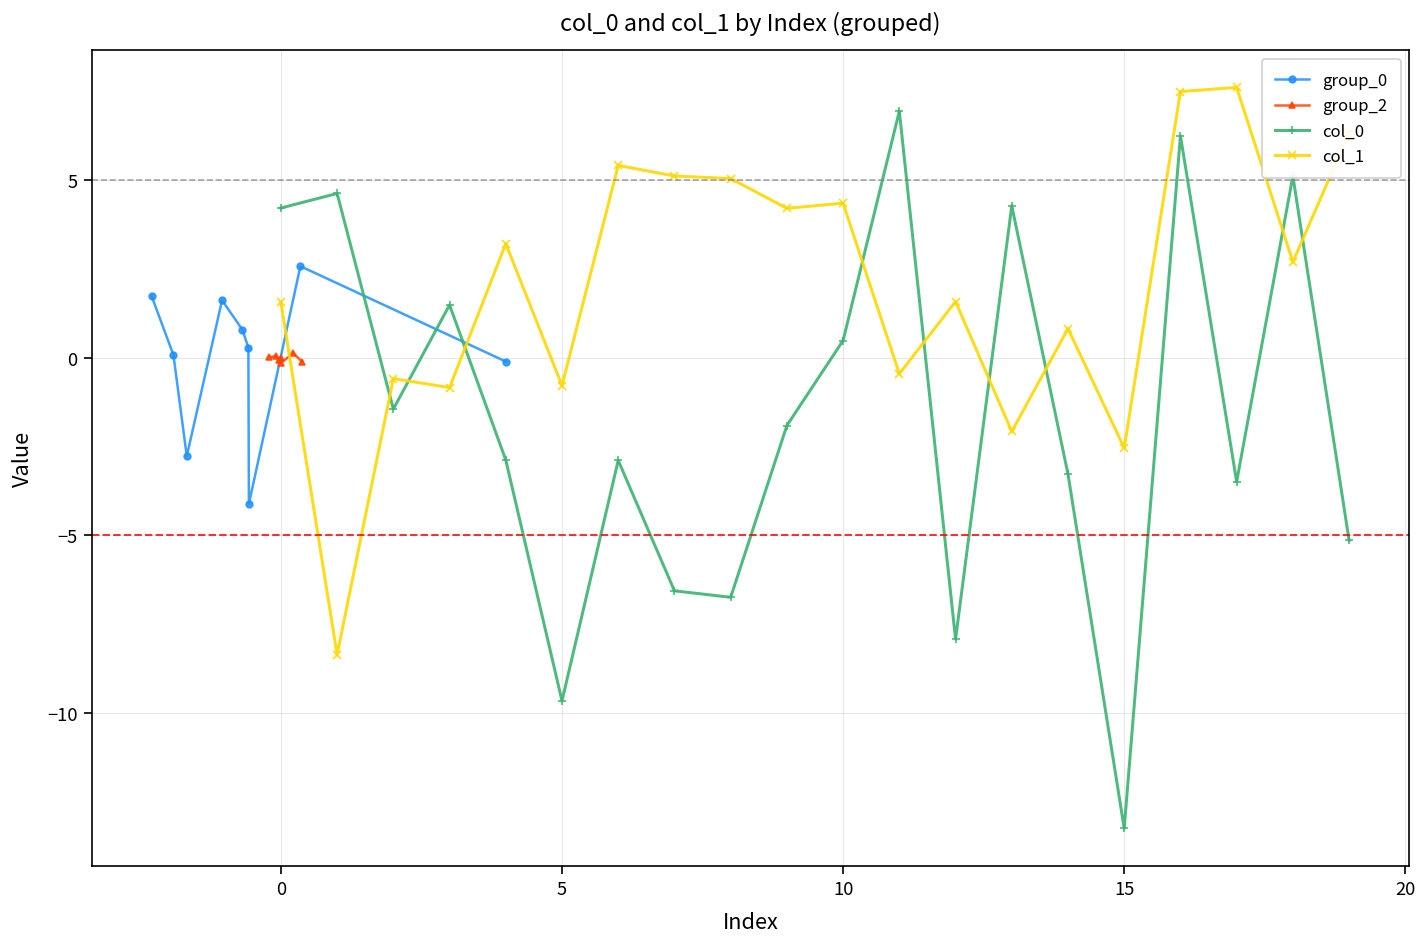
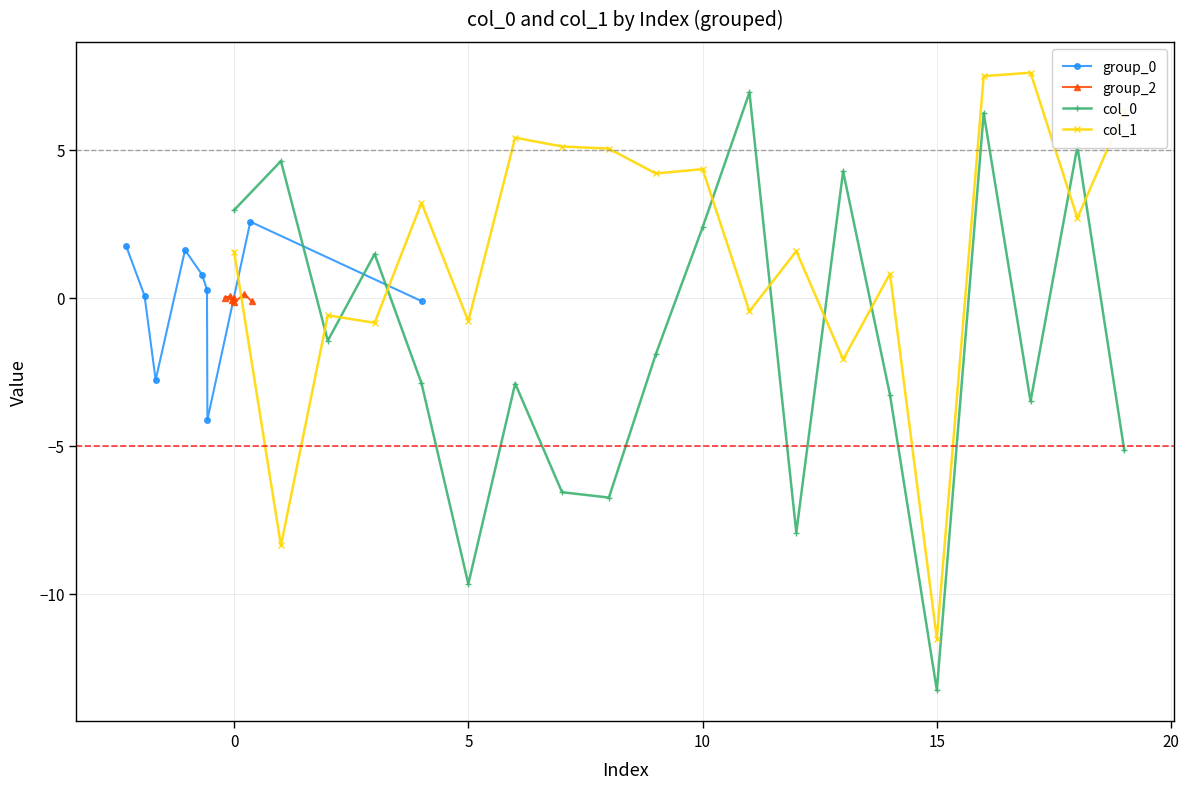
  {
    "group_2": {
      "0": 0.0
    },
    "col_0": {
-     "0": 4.2,
+     "0": 3.0,
      "5": -9.7,
-     "10": 0.5,
+     "10": 2.4,
      "15": -13.3
    },
    "col_1": {
      "0": 1.6,
      "5": -0.8,
      "10": 4.4,
-     "15": -2.5
+     "15": -11.5
    }
  }
